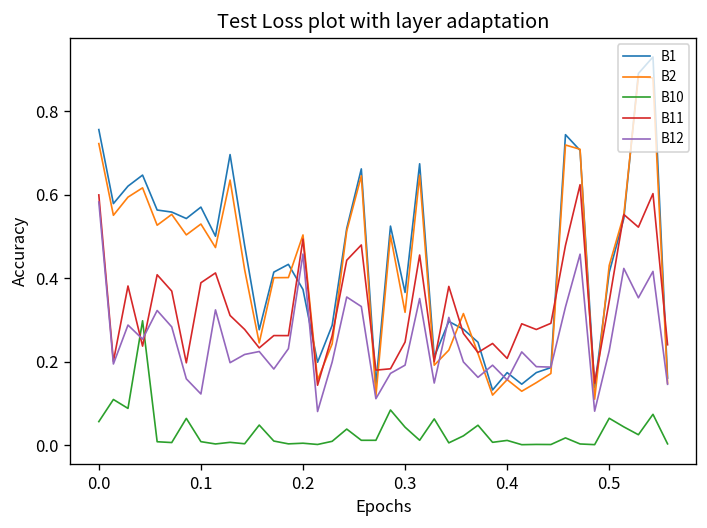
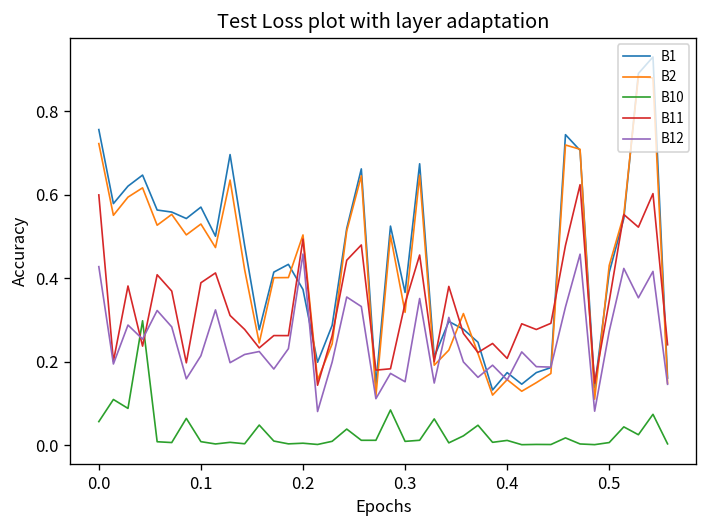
  {
    "B1": {
      "0.0": 0.76,
      "0.1": 0.57,
      "0.2": 0.37,
      "0.3": 0.37,
      "0.4": 0.17,
      "0.5": 0.41
    },
    "B2": {
      "0.0": 0.72,
      "0.1": 0.53,
      "0.2": 0.50,
      "0.3": 0.32,
      "0.5": 0.43
    },
    "B10": {
      "0.0": 0.06,
      "0.1": 0.01,
      "0.2": 0.00,
-     "0.3": 0.04,
+     "0.3": 0.01,
      "0.4": 0.01,
-     "0.5": 0.06
+     "0.5": 0.01
    },
    "B11": {
      "0.0": 0.60,
      "0.1": 0.39,
      "0.2": 0.49,
-     "0.3": 0.25,
+     "0.3": 0.34,
      "0.4": 0.21,
      "0.5": 0.35
    },
    "B12": {
-     "0.0": 0.58,
-     "0.1": 0.12,
+     "0.0": 0.43,
+     "0.1": 0.21,
      "0.2": 0.46,
-     "0.3": 0.19,
-     "0.5": 0.23
+     "0.3": 0.15,
+     "0.5": 0.27
    }
  }
